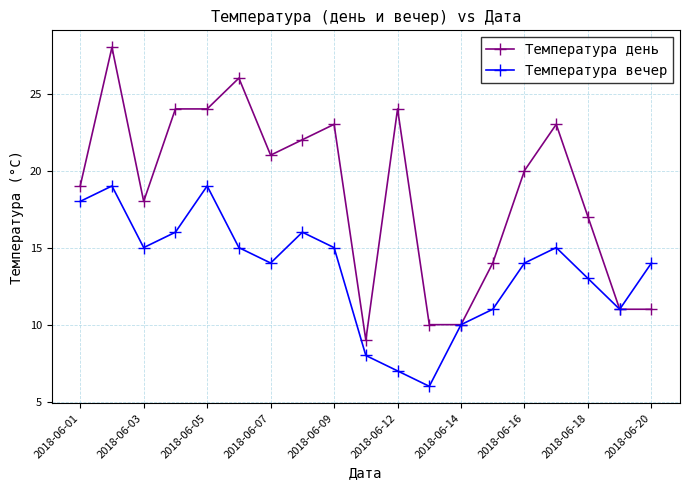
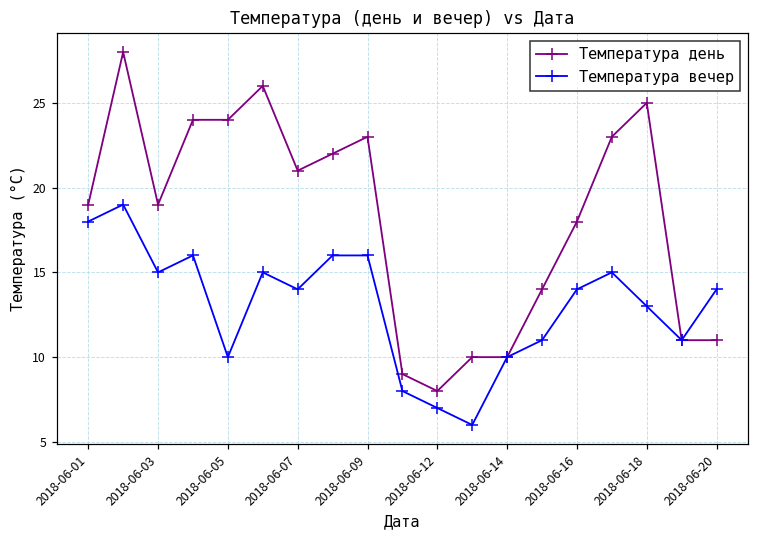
  {
    "Температура день": {
      "2018-06-01": 19,
-     "2018-06-03": 18,
+     "2018-06-03": 19,
      "2018-06-05": 24,
      "2018-06-07": 21,
      "2018-06-09": 23,
-     "2018-06-12": 24,
-     "2018-06-16": 20,
-     "2018-06-18": 17,
+     "2018-06-12": 8,
+     "2018-06-16": 18,
+     "2018-06-18": 25,
      "2018-06-20": 11
    },
    "Температура вечер": {
      "2018-06-01": 18,
      "2018-06-03": 15,
-     "2018-06-05": 19,
+     "2018-06-05": 10,
      "2018-06-07": 14,
-     "2018-06-09": 15,
+     "2018-06-09": 16,
      "2018-06-12": 7,
      "2018-06-16": 14,
      "2018-06-18": 13,
      "2018-06-20": 14
    }
  }
